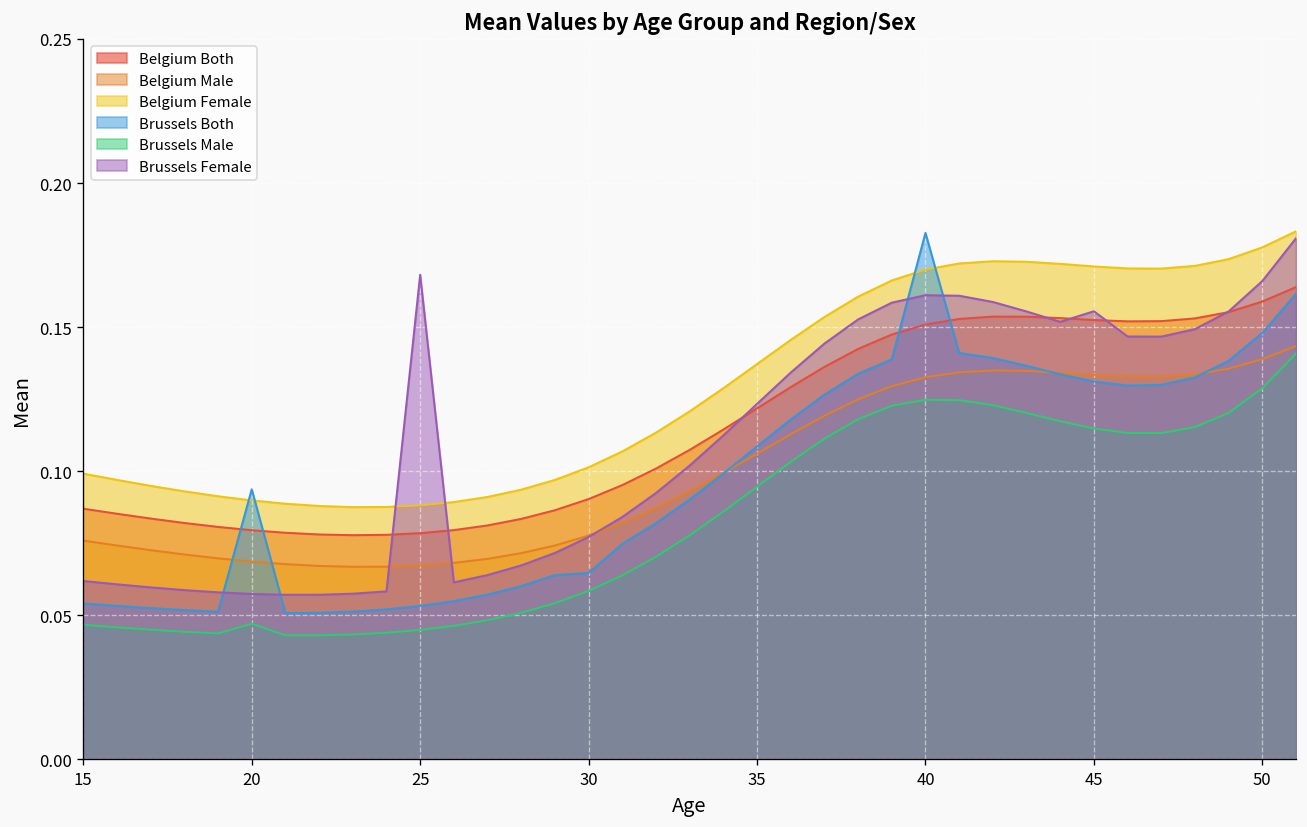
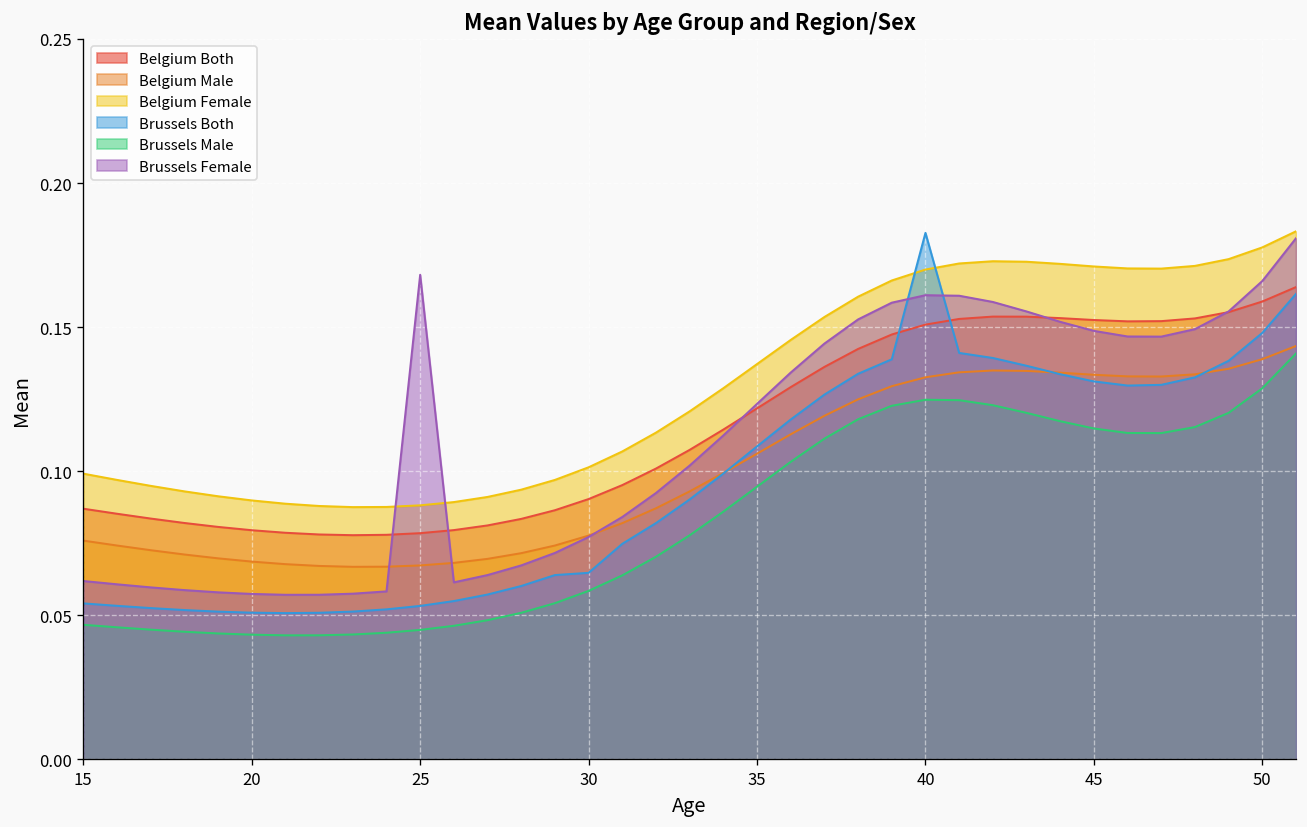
  {
    "Brussels Both": {
      "15": 0.054,
-     "20": 0.094,
+     "20": 0.051,
      "25": 0.053,
      "30": 0.065,
      "35": 0.109,
      "40": 0.183,
      "45": 0.131,
      "50": 0.148
    },
    "Brussels Male": {
      "15": 0.047,
-     "20": 0.047,
+     "20": 0.043,
      "25": 0.045,
      "30": 0.058,
      "35": 0.095,
      "40": 0.125,
      "45": 0.115,
      "50": 0.129
    },
    "Brussels Female": {
      "15": 0.062,
      "20": 0.057,
      "25": 0.168,
      "35": 0.123,
      "40": 0.161,
-     "45": 0.156,
+     "45": 0.149,
      "50": 0.166
    }
  }
